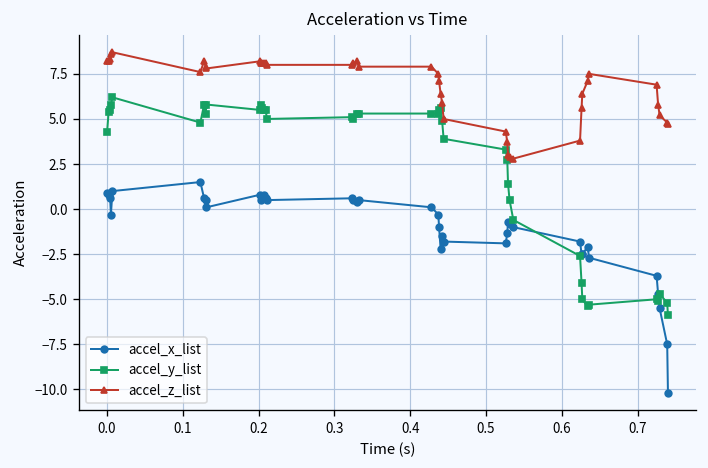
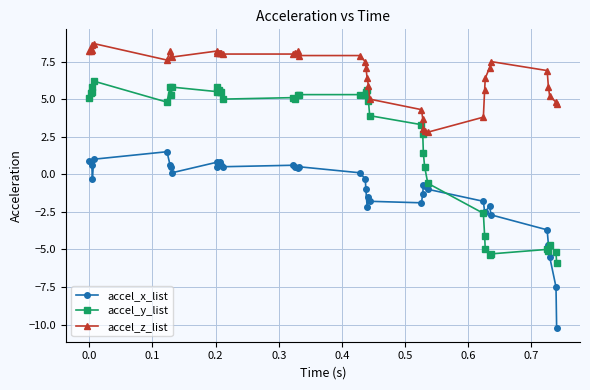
  {
    "accel_x_list": {
      "0.0": 0.9
    },
    "accel_y_list": {
-     "0.0": 4.3
+     "0.0": 5.1
    },
    "accel_z_list": {
      "0.0": 8.2
    }
  }
